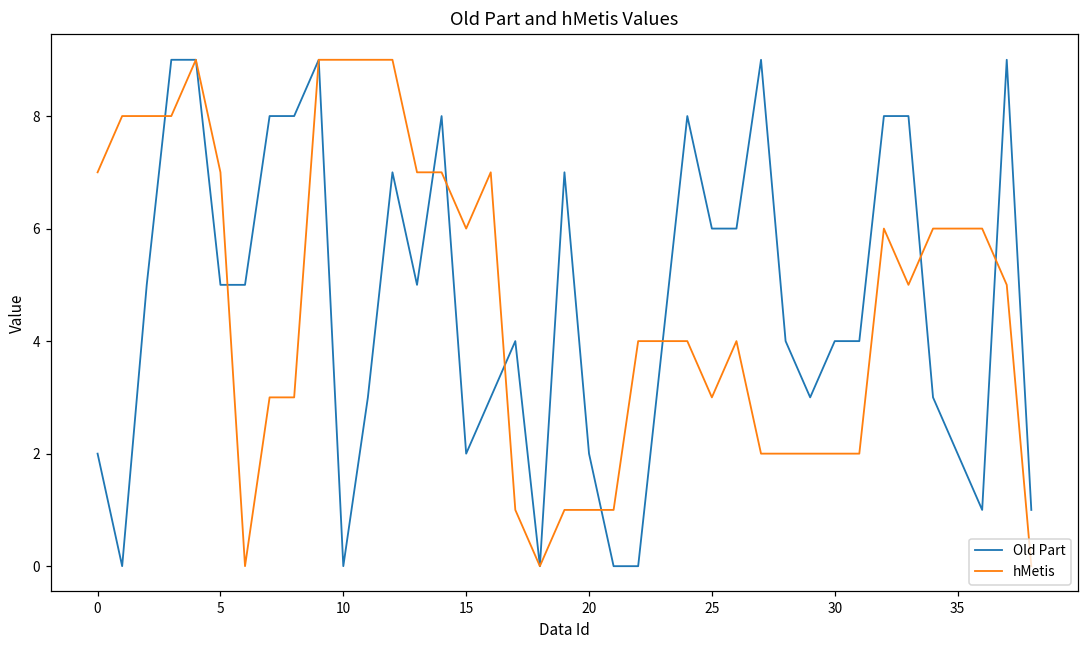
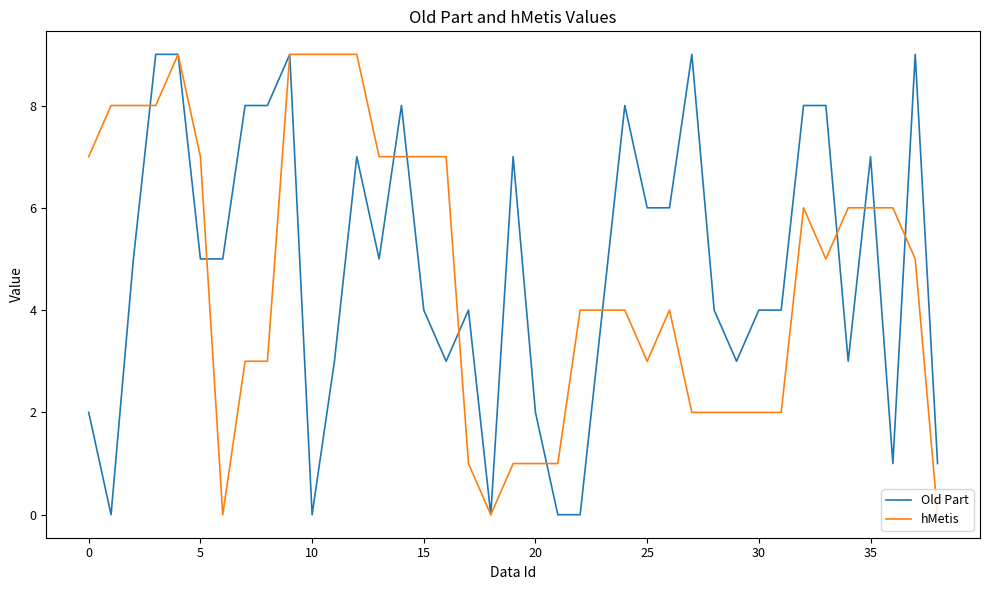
  {
    "Old Part": {
      "0": 2,
      "5": 5,
      "10": 0,
-     "15": 2,
+     "15": 4,
      "20": 2,
      "25": 6,
      "30": 4,
-     "35": 2
+     "35": 7
    },
    "hMetis": {
      "0": 7,
      "5": 7,
      "10": 9,
-     "15": 6,
+     "15": 7,
      "20": 1,
      "25": 3,
      "30": 2,
      "35": 6
    }
  }
